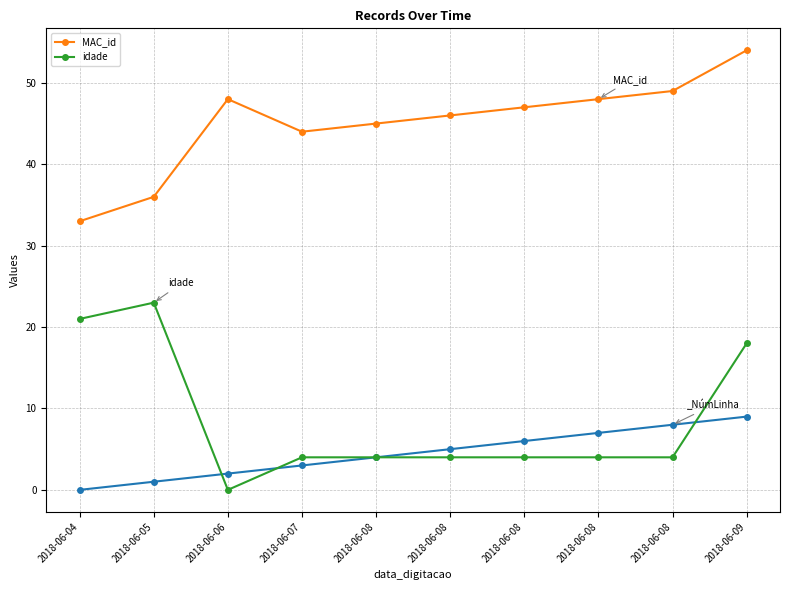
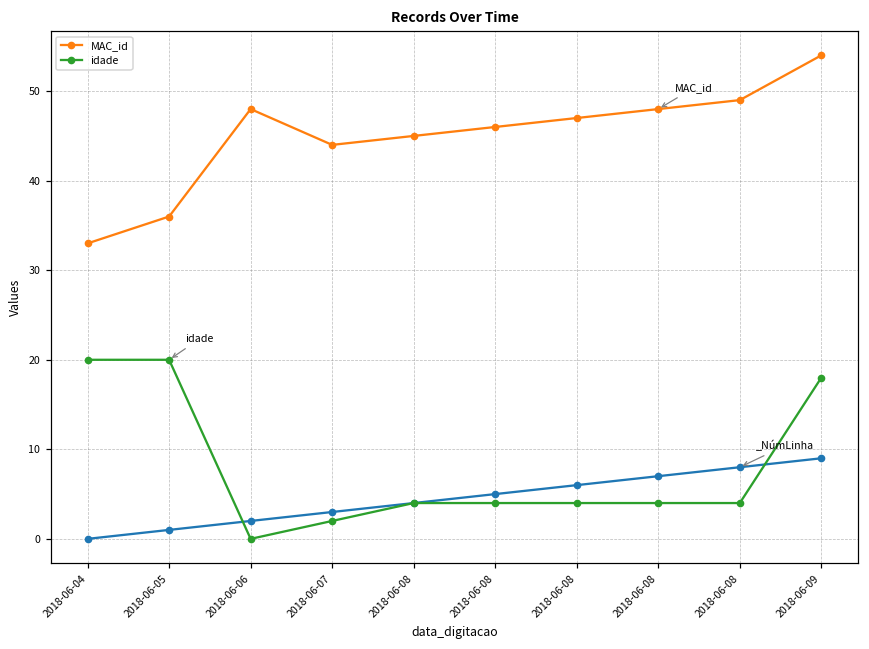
  {
    "MAC_id": {
      "2018-06-04": 33,
      "2018-06-05": 36,
      "2018-06-06": 48,
      "2018-06-07": 44,
      "2018-06-09": 54
    },
    "idade": {
-     "2018-06-04": 21,
-     "2018-06-05": 23,
+     "2018-06-04": 20,
+     "2018-06-05": 20,
      "2018-06-06": 0,
-     "2018-06-07": 4,
+     "2018-06-07": 2,
      "2018-06-09": 18
    }
  }
